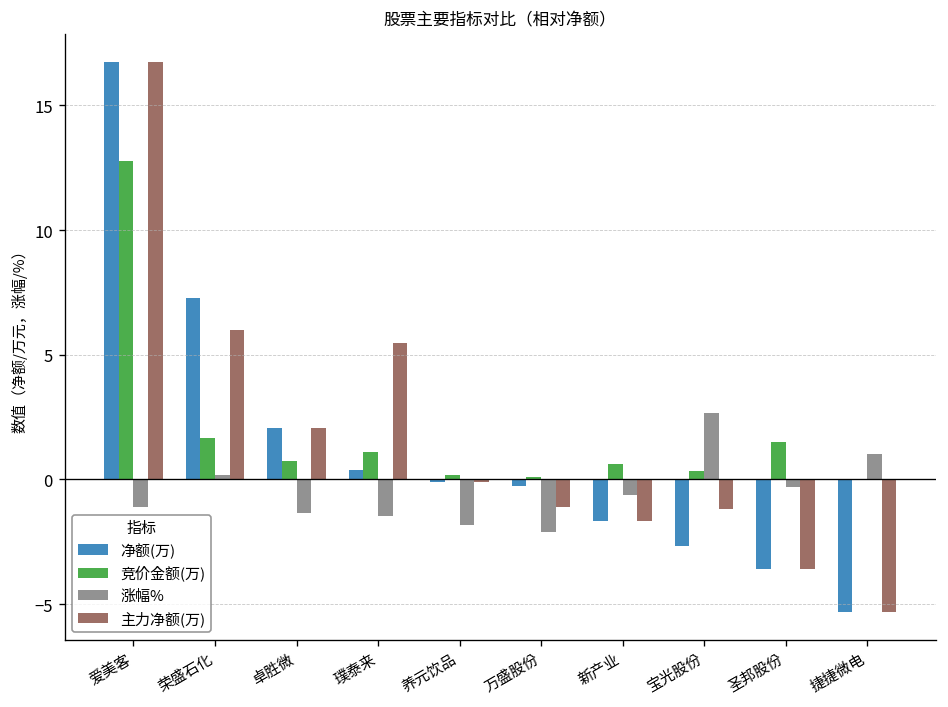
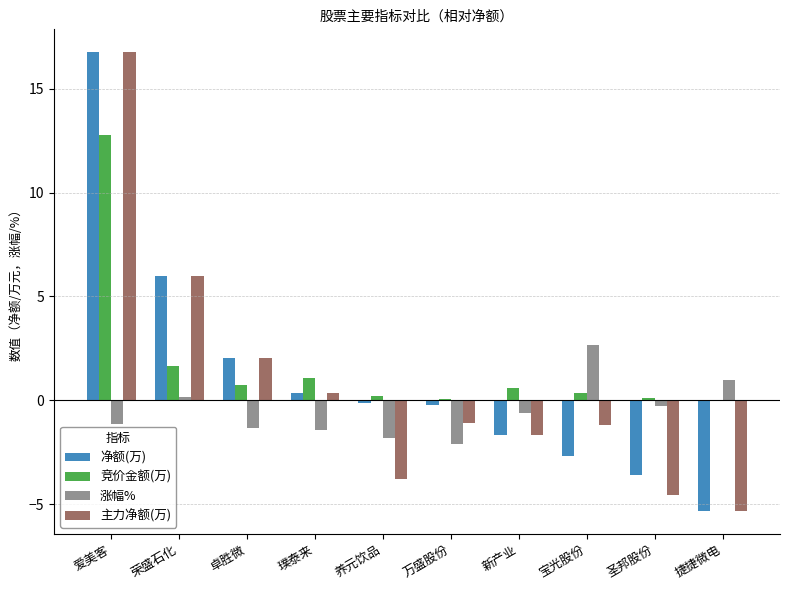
  {
    "净额(万)": {
      "爱美客": 16.7,
-     "荣盛石化": 7.3,
+     "荣盛石化": 6.0,
      "卓胜微": 2.1,
      "璞泰来": 0.4,
      "万盛股份": -0.2,
      "新产业": -1.7,
      "宝光股份": -2.7,
      "圣邦股份": -3.6,
      "捷捷微电": -5.3
    },
    "竞价金额(万)": {
      "爱美客": 12.8,
      "荣盛石化": 1.6,
      "卓胜微": 0.7,
      "璞泰来": 1.1,
      "养元饮品": 0.2,
      "新产业": 0.6,
      "宝光股份": 0.3,
-     "圣邦股份": 1.5
+     "圣邦股份": 0.1
    },
    "涨幅%": {
      "爱美客": -1.1,
      "荣盛石化": 0.2,
      "卓胜微": -1.4,
      "璞泰来": -1.5,
      "养元饮品": -1.8,
      "万盛股份": -2.1,
      "新产业": -0.6,
      "宝光股份": 2.7,
      "圣邦股份": -0.3,
      "捷捷微电": 1.0
    },
    "主力净额(万)": {
      "爱美客": 16.7,
      "荣盛石化": 6.0,
      "卓胜微": 2.1,
-     "璞泰来": 5.5,
-     "养元饮品": -0.1,
+     "璞泰来": 0.4,
+     "养元饮品": -3.8,
      "万盛股份": -1.1,
      "新产业": -1.7,
      "宝光股份": -1.2,
-     "圣邦股份": -3.6,
+     "圣邦股份": -4.5,
      "捷捷微电": -5.3
    }
  }
